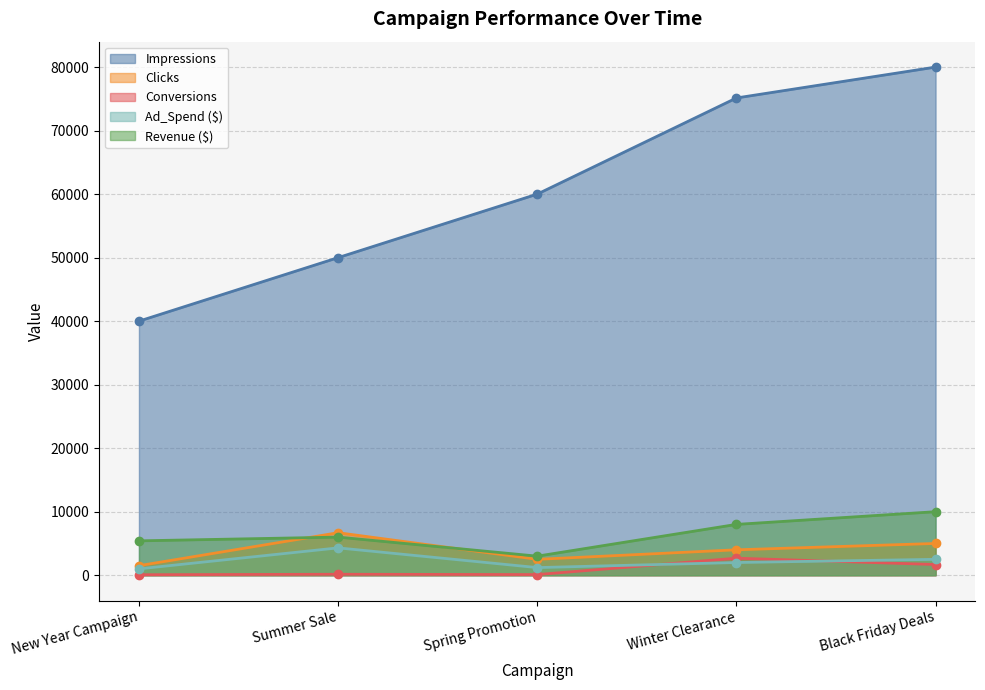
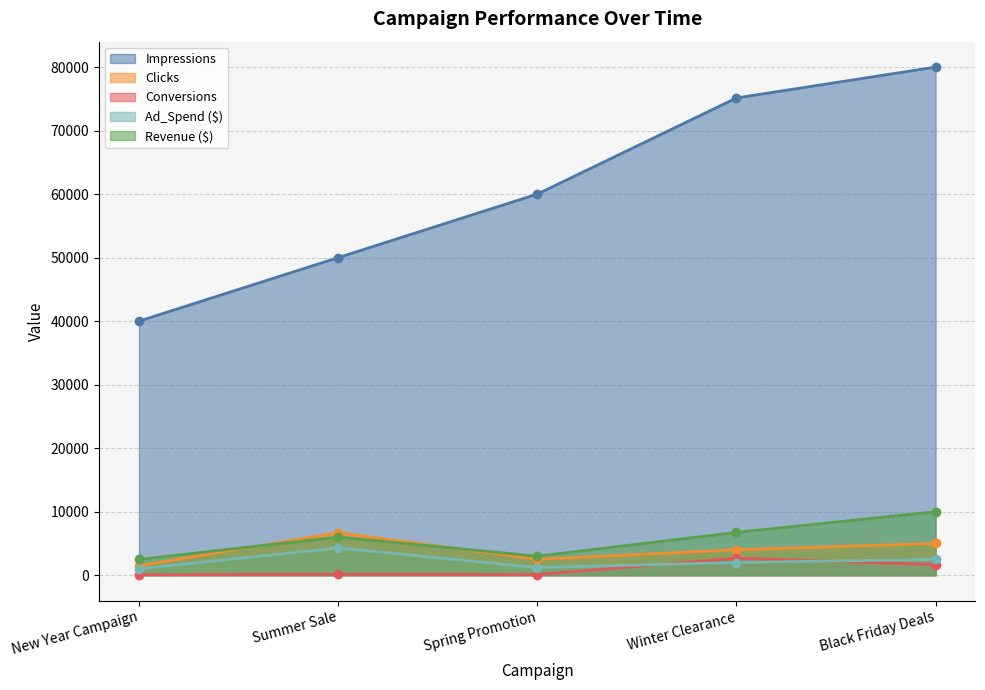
  {
    "Impressions": {
      "New Year Campaign": 40000,
      "Summer Sale": 50000,
      "Spring Promotion": 60000,
      "Winter Clearance": 75000,
      "Black Friday Deals": 80000
    },
    "Clicks": {
      "New Year Campaign": 2000,
      "Summer Sale": 7000,
      "Spring Promotion": 3000,
      "Winter Clearance": 4000,
      "Black Friday Deals": 5000
    },
    "Conversions": {
      "New Year Campaign": 0,
      "Summer Sale": 0,
      "Spring Promotion": 0,
      "Winter Clearance": 3000,
      "Black Friday Deals": 2000
    },
    "Ad_Spend ($)": {
      "New Year Campaign": 1000,
      "Summer Sale": 4000,
      "Spring Promotion": 1000,
      "Winter Clearance": 2000,
      "Black Friday Deals": 3000
    },
    "Revenue ($)": {
-     "New Year Campaign": 5000,
+     "New Year Campaign": 3000,
      "Summer Sale": 6000,
      "Spring Promotion": 3000,
-     "Winter Clearance": 8000,
+     "Winter Clearance": 7000,
      "Black Friday Deals": 10000
    }
  }
